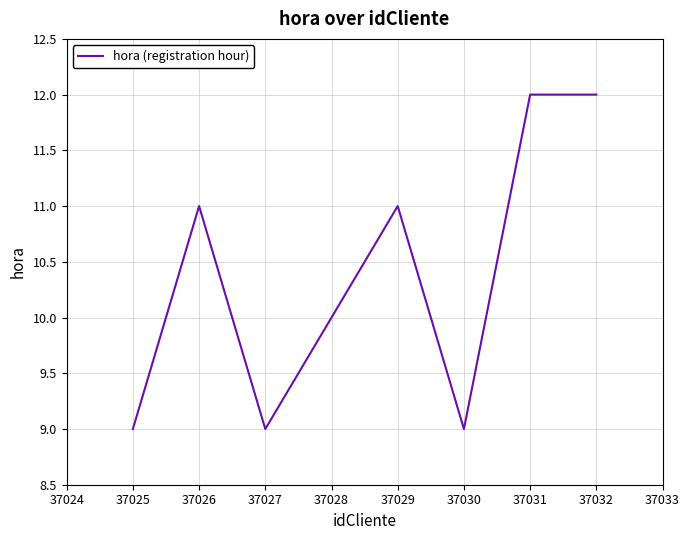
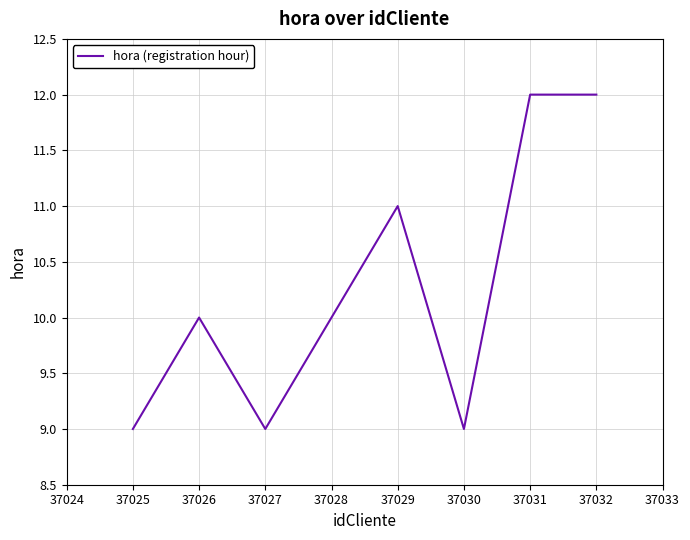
  {
    "37025": 9,
-   "37026": 11,
+   "37026": 10,
    "37027": 9,
    "37028": 10,
    "37029": 11,
    "37030": 9,
    "37031": 12,
    "37032": 12
  }
